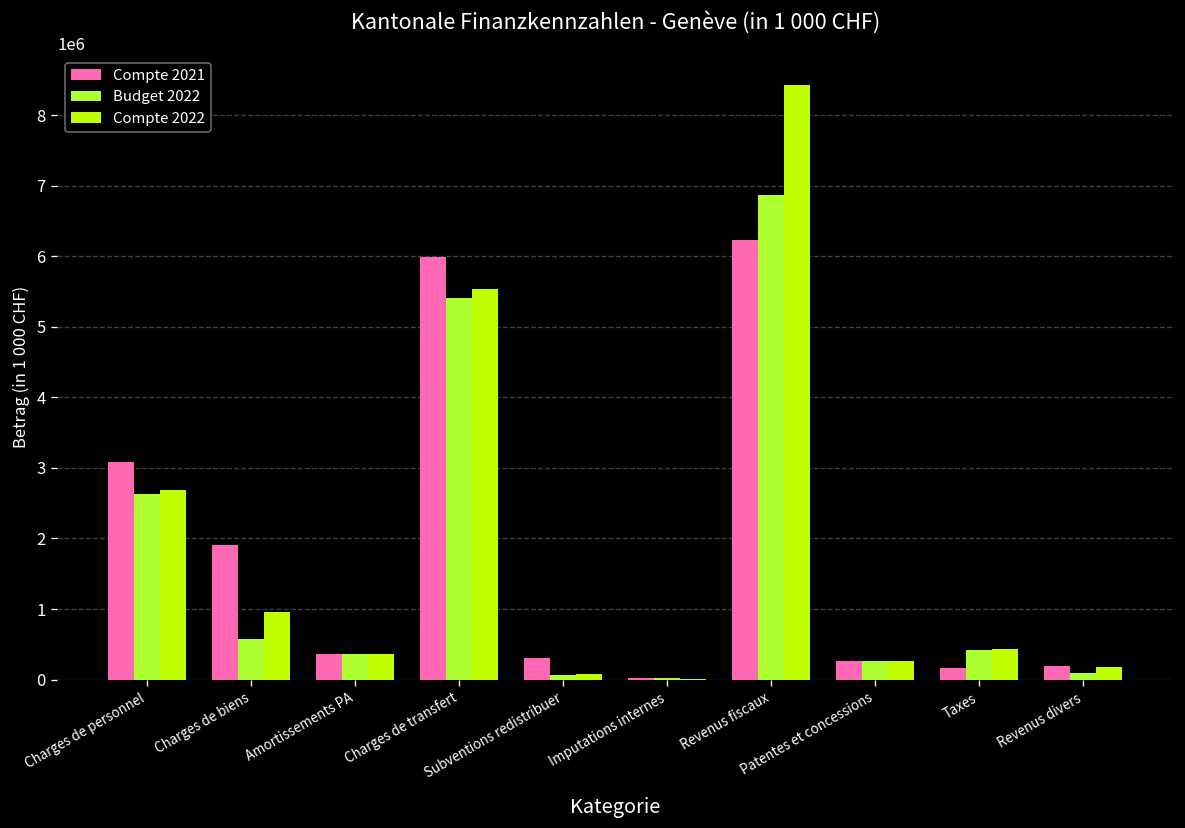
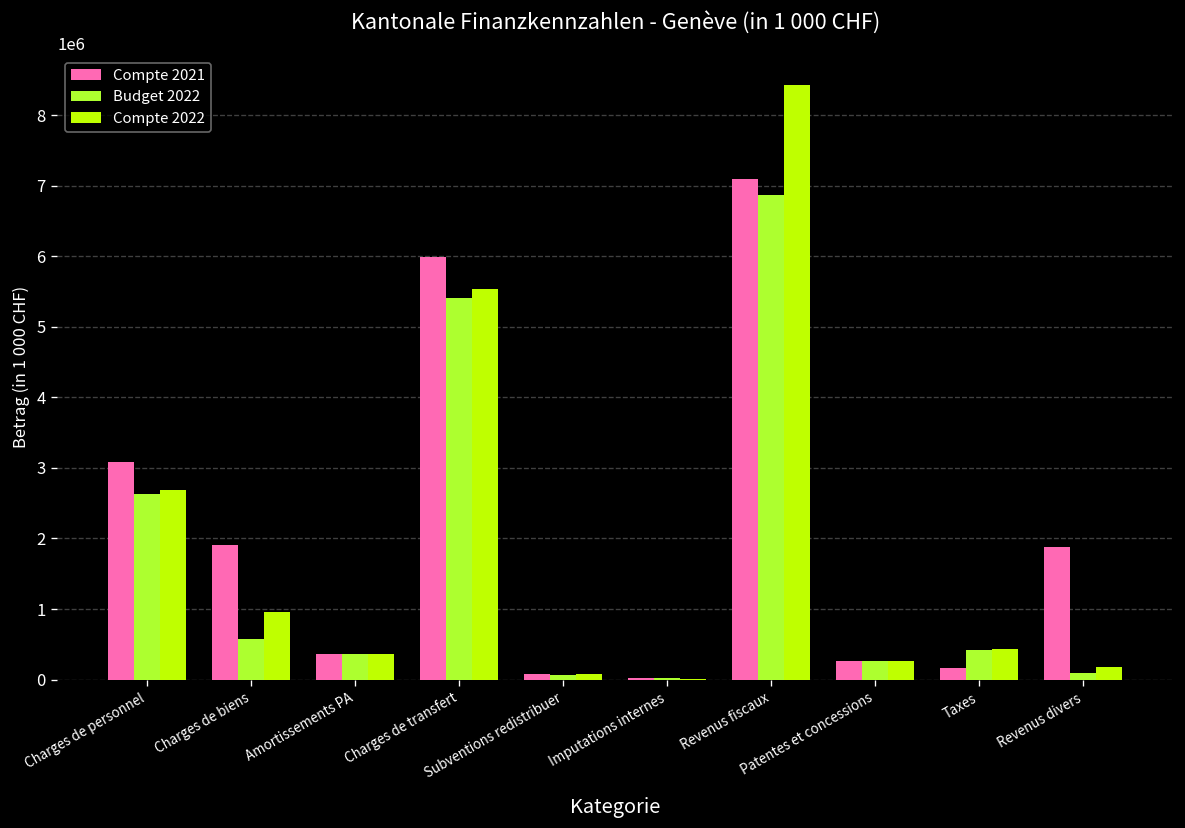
  {
    "Compte 2021": {
      "Charges de personnel": 3100000,
      "Charges de biens": 1900000,
      "Amortissements PA": 400000,
      "Charges de transfert": 6000000,
-     "Subventions redistribuer": 300000,
-     "Revenus fiscaux": 6200000,
+     "Subventions redistribuer": 100000,
+     "Revenus fiscaux": 7100000,
      "Patentes et concessions": 300000,
      "Taxes": 200000,
-     "Revenus divers": 200000
+     "Revenus divers": 1900000
    }
  }
